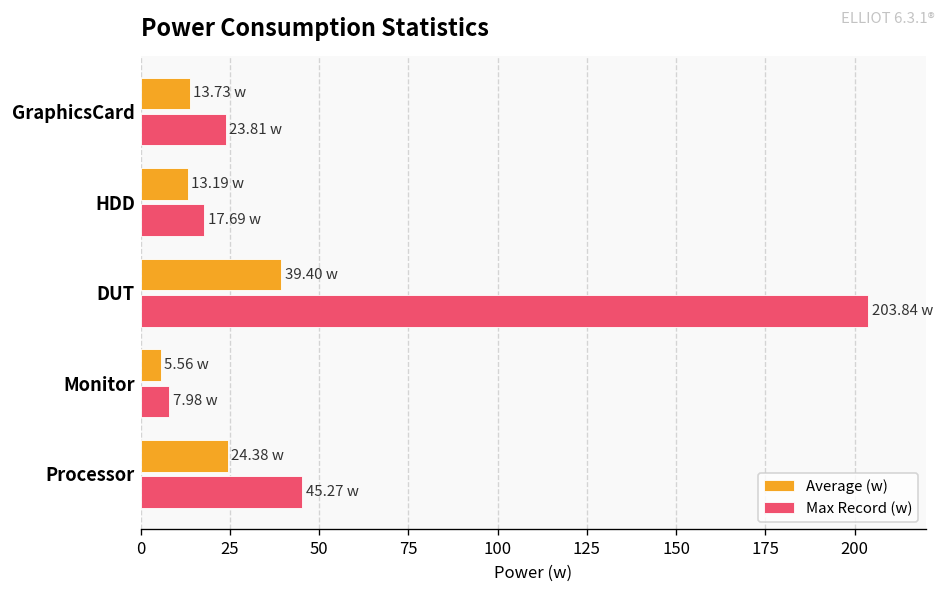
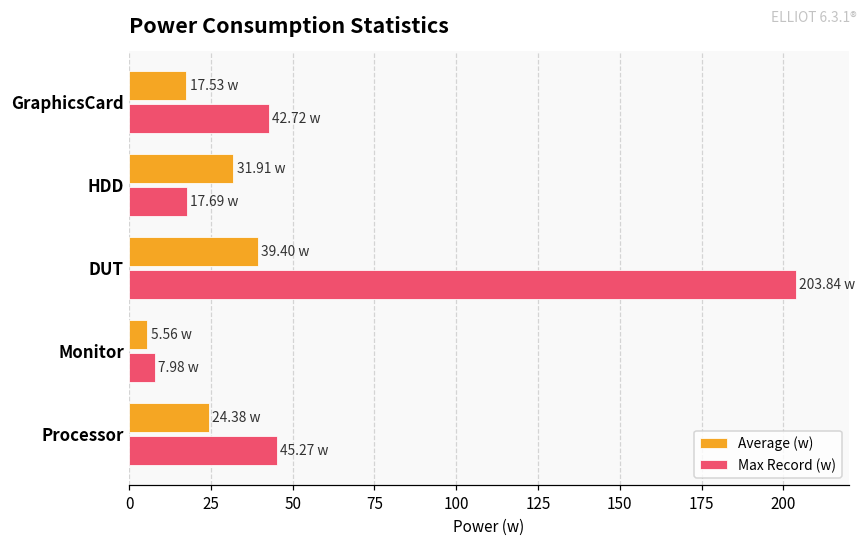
  {
    "Average (w)": {
-     "GraphicsCard": 13.73,
-     "HDD": 13.19,
+     "GraphicsCard": 17.53,
+     "HDD": 31.91,
      "DUT": 39.40,
      "Monitor": 5.56,
      "Processor": 24.38
    },
    "Max Record (w)": {
-     "GraphicsCard": 23.81,
+     "GraphicsCard": 42.72,
      "HDD": 17.69,
      "DUT": 203.84,
      "Monitor": 7.98,
      "Processor": 45.27
    }
  }
